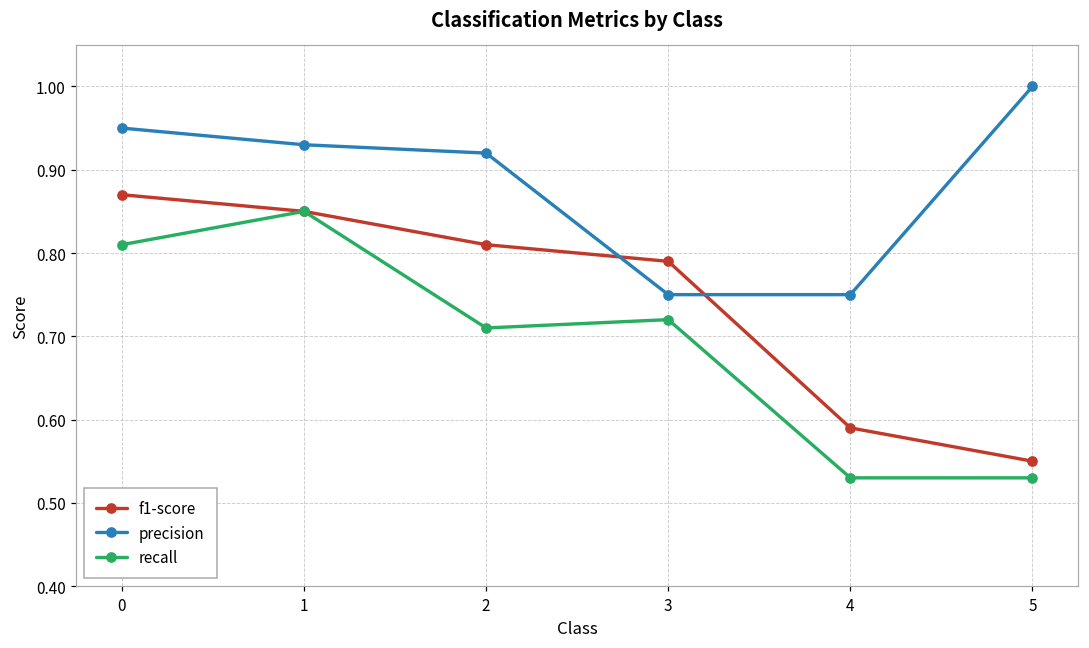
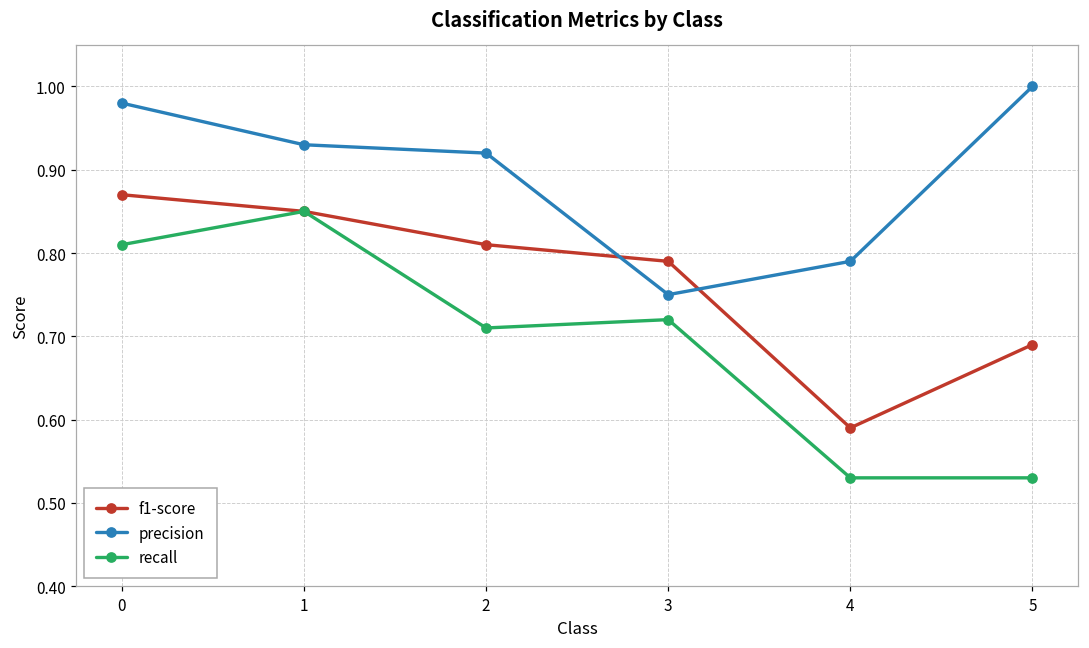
  {
    "f1-score": {
      "0": 0.87,
      "2": 0.81,
      "3": 0.79,
      "4": 0.59,
-     "5": 0.55
+     "5": 0.69
    },
    "precision": {
-     "0": 0.95,
+     "0": 0.98,
      "1": 0.93,
      "2": 0.92,
      "3": 0.75,
-     "4": 0.75,
+     "4": 0.79,
      "5": 1.00
    },
    "recall": {
      "0": 0.81,
      "2": 0.71,
      "3": 0.72,
      "4": 0.53,
      "5": 0.53
    }
  }
